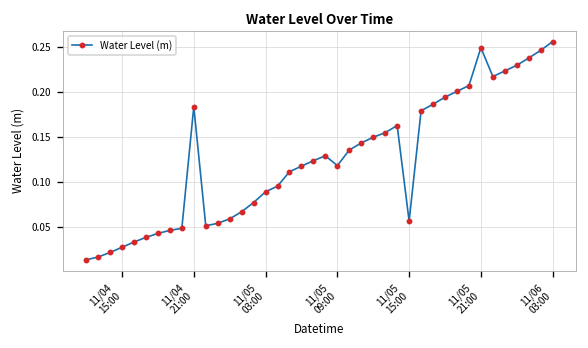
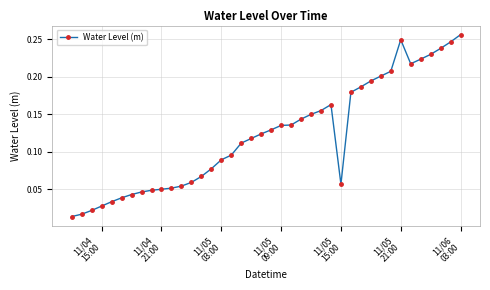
  {
    "11/04 15:00": 0.03,
-   "11/04 21:00": 0.18,
+   "11/04 21:00": 0.05,
    "11/05 03:00": 0.09,
-   "11/05 09:00": 0.12,
+   "11/05 09:00": 0.14,
    "11/05 15:00": 0.06,
    "11/05 21:00": 0.25,
    "11/06 03:00": 0.26
  }
